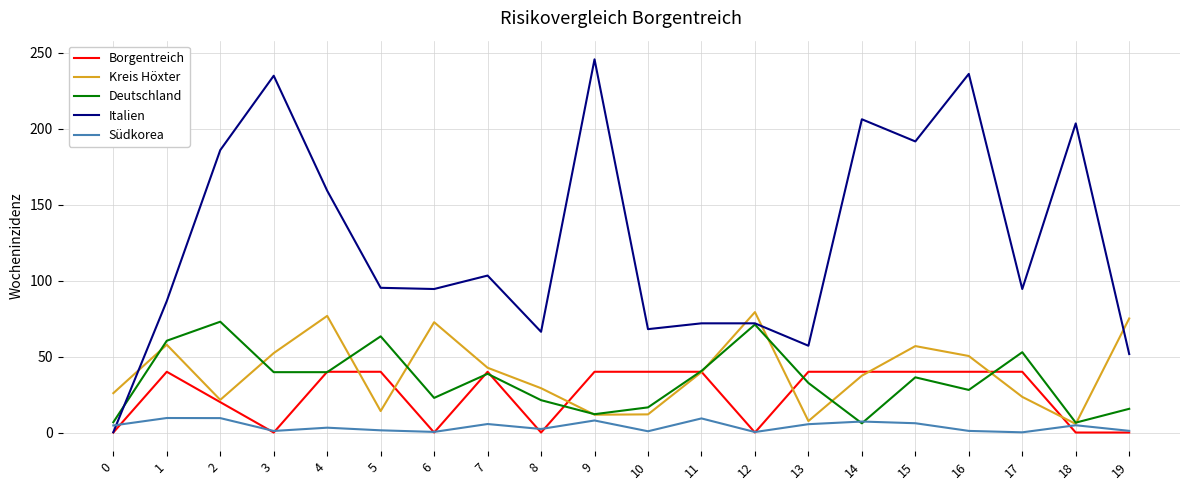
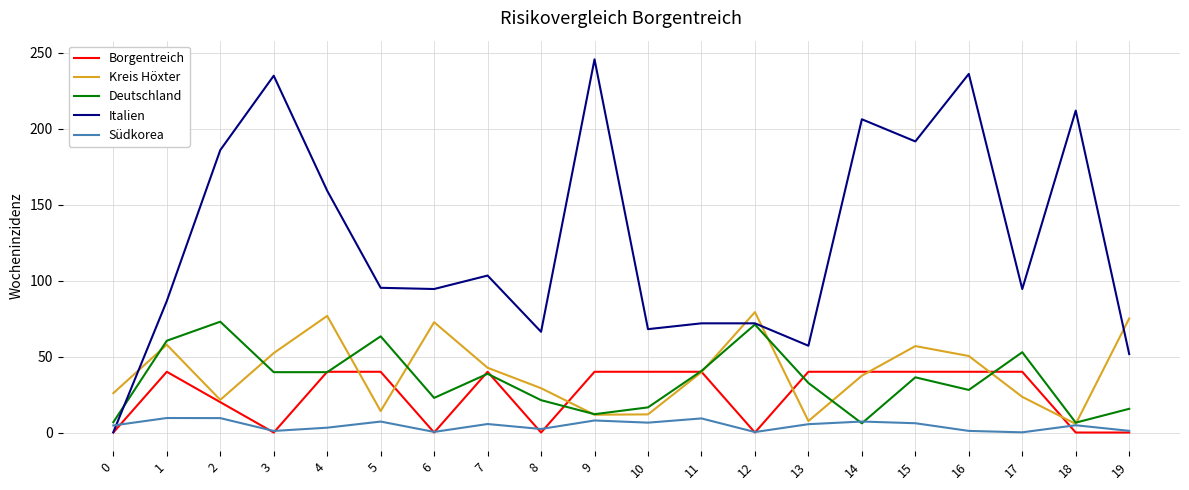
  {
    "Borgentreich": {
      "1": 40,
      "5": 40,
      "8": 0,
      "9": 40,
      "10": 40,
      "13": 40,
      "14": 40,
      "15": 40,
      "16": 40,
      "17": 40,
      "18": 0
    },
    "Kreis Höxter": {
      "0": 26,
      "1": 58,
      "3": 52,
      "4": 77,
      "5": 14,
      "6": 73,
      "7": 43,
      "8": 29,
      "10": 12,
      "12": 79,
      "13": 8,
      "14": 37,
      "15": 57,
      "16": 50,
      "17": 23,
      "19": 75
    },
    "Deutschland": {
      "0": 7,
      "1": 60,
      "2": 73,
      "3": 40,
      "5": 63,
      "6": 23,
      "8": 21,
      "10": 17,
      "13": 33,
      "15": 36,
      "16": 28,
      "17": 53,
      "19": 16
    },
    "Italien": {
      "1": 87,
      "2": 186,
      "3": 235,
      "4": 159,
      "5": 95,
      "6": 94,
      "7": 103,
      "8": 66,
      "9": 246,
      "10": 68,
      "11": 72,
      "13": 57,
      "14": 206,
      "15": 192,
      "16": 236,
      "17": 94,
-     "18": 204,
+     "18": 212,
      "19": 52
    },
    "Südkorea": {
      "0": 5,
      "1": 10,
      "2": 9,
      "4": 3,
-     "5": 1,
+     "5": 7,
      "7": 6,
      "8": 2,
      "9": 8,
-     "10": 1,
+     "10": 7,
      "11": 9,
      "13": 5,
      "15": 6,
      "16": 1,
      "17": 0
    }
  }
